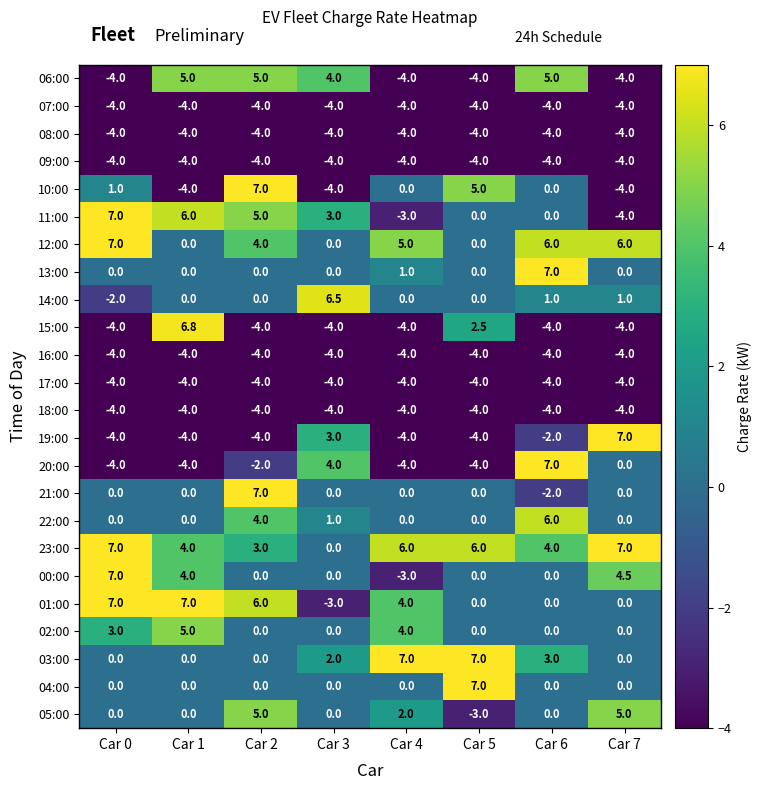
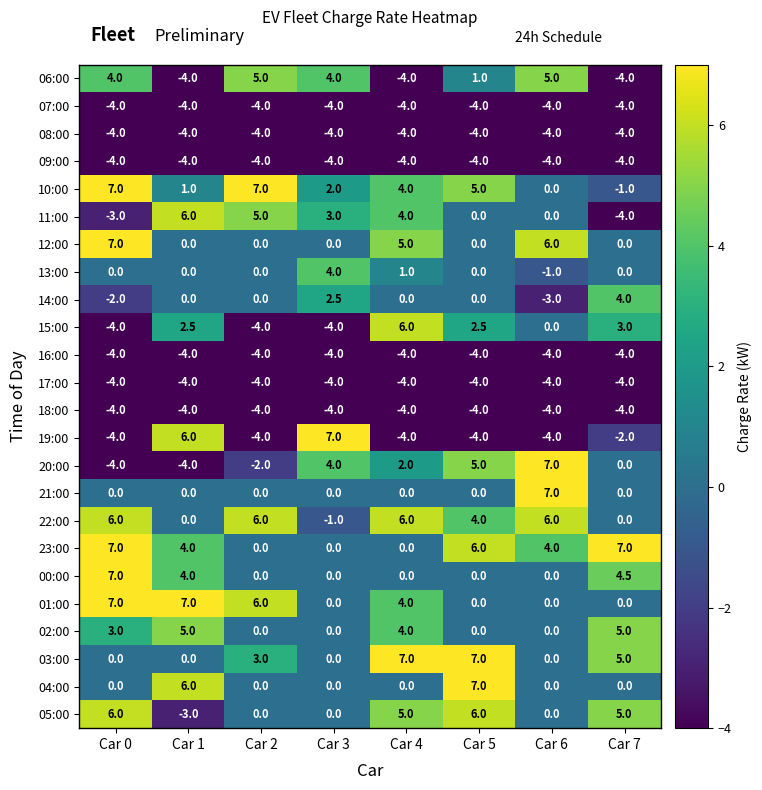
  {
    "06:00": {
-     "Car 0": -4.0,
-     "Car 1": 5.0,
+     "Car 0": 4.0,
+     "Car 1": -4.0,
      "Car 2": 5.0,
      "Car 3": 4.0,
      "Car 4": -4.0,
-     "Car 5": -4.0,
+     "Car 5": 1.0,
      "Car 6": 5.0,
      "Car 7": -4.0
    },
    "07:00": {
      "Car 0": -4.0,
      "Car 1": -4.0,
      "Car 2": -4.0,
      "Car 3": -4.0,
      "Car 4": -4.0,
      "Car 5": -4.0,
      "Car 6": -4.0,
      "Car 7": -4.0
    },
    "08:00": {
      "Car 0": -4.0,
      "Car 1": -4.0,
      "Car 2": -4.0,
      "Car 3": -4.0,
      "Car 4": -4.0,
      "Car 5": -4.0,
      "Car 6": -4.0,
      "Car 7": -4.0
    },
    "09:00": {
      "Car 0": -4.0,
      "Car 1": -4.0,
      "Car 2": -4.0,
      "Car 3": -4.0,
      "Car 4": -4.0,
      "Car 5": -4.0,
      "Car 6": -4.0,
      "Car 7": -4.0
    },
    "10:00": {
-     "Car 0": 1.0,
-     "Car 1": -4.0,
+     "Car 0": 7.0,
+     "Car 1": 1.0,
      "Car 2": 7.0,
-     "Car 3": -4.0,
-     "Car 4": 0.0,
+     "Car 3": 2.0,
+     "Car 4": 4.0,
      "Car 5": 5.0,
      "Car 6": 0.0,
-     "Car 7": -4.0
+     "Car 7": -1.0
    },
    "11:00": {
-     "Car 0": 7.0,
+     "Car 0": -3.0,
      "Car 1": 6.0,
      "Car 2": 5.0,
      "Car 3": 3.0,
-     "Car 4": -3.0,
+     "Car 4": 4.0,
      "Car 5": 0.0,
      "Car 6": 0.0,
      "Car 7": -4.0
    },
    "12:00": {
      "Car 0": 7.0,
      "Car 1": 0.0,
-     "Car 2": 4.0,
+     "Car 2": 0.0,
      "Car 3": 0.0,
      "Car 4": 5.0,
      "Car 5": 0.0,
      "Car 6": 6.0,
-     "Car 7": 6.0
+     "Car 7": 0.0
    },
    "13:00": {
      "Car 0": 0.0,
      "Car 1": 0.0,
      "Car 2": 0.0,
-     "Car 3": 0.0,
+     "Car 3": 4.0,
      "Car 4": 1.0,
      "Car 5": 0.0,
-     "Car 6": 7.0,
+     "Car 6": -1.0,
      "Car 7": 0.0
    },
    "14:00": {
      "Car 0": -2.0,
      "Car 1": 0.0,
      "Car 2": 0.0,
-     "Car 3": 6.5,
+     "Car 3": 2.5,
      "Car 4": 0.0,
      "Car 5": 0.0,
-     "Car 6": 1.0,
-     "Car 7": 1.0
+     "Car 6": -3.0,
+     "Car 7": 4.0
    },
    "15:00": {
      "Car 0": -4.0,
-     "Car 1": 6.8,
+     "Car 1": 2.5,
      "Car 2": -4.0,
      "Car 3": -4.0,
-     "Car 4": -4.0,
+     "Car 4": 6.0,
      "Car 5": 2.5,
-     "Car 6": -4.0,
-     "Car 7": -4.0
+     "Car 6": 0.0,
+     "Car 7": 3.0
    },
    "16:00": {
      "Car 0": -4.0,
      "Car 1": -4.0,
      "Car 2": -4.0,
      "Car 3": -4.0,
      "Car 4": -4.0,
      "Car 5": -4.0,
      "Car 6": -4.0,
      "Car 7": -4.0
    },
    "17:00": {
      "Car 0": -4.0,
      "Car 1": -4.0,
      "Car 2": -4.0,
      "Car 3": -4.0,
      "Car 4": -4.0,
      "Car 5": -4.0,
      "Car 6": -4.0,
      "Car 7": -4.0
    },
    "18:00": {
      "Car 0": -4.0,
      "Car 1": -4.0,
      "Car 2": -4.0,
      "Car 3": -4.0,
      "Car 4": -4.0,
      "Car 5": -4.0,
      "Car 6": -4.0,
      "Car 7": -4.0
    },
    "19:00": {
      "Car 0": -4.0,
-     "Car 1": -4.0,
+     "Car 1": 6.0,
      "Car 2": -4.0,
-     "Car 3": 3.0,
+     "Car 3": 7.0,
      "Car 4": -4.0,
      "Car 5": -4.0,
-     "Car 6": -2.0,
-     "Car 7": 7.0
+     "Car 6": -4.0,
+     "Car 7": -2.0
    },
    "20:00": {
      "Car 0": -4.0,
      "Car 1": -4.0,
      "Car 2": -2.0,
      "Car 3": 4.0,
-     "Car 4": -4.0,
-     "Car 5": -4.0,
+     "Car 4": 2.0,
+     "Car 5": 5.0,
      "Car 6": 7.0,
      "Car 7": 0.0
    },
    "21:00": {
      "Car 0": 0.0,
      "Car 1": 0.0,
-     "Car 2": 7.0,
+     "Car 2": 0.0,
      "Car 3": 0.0,
      "Car 4": 0.0,
      "Car 5": 0.0,
-     "Car 6": -2.0,
+     "Car 6": 7.0,
      "Car 7": 0.0
    },
    "22:00": {
-     "Car 0": 0.0,
+     "Car 0": 6.0,
      "Car 1": 0.0,
-     "Car 2": 4.0,
-     "Car 3": 1.0,
-     "Car 4": 0.0,
-     "Car 5": 0.0,
+     "Car 2": 6.0,
+     "Car 3": -1.0,
+     "Car 4": 6.0,
+     "Car 5": 4.0,
      "Car 6": 6.0,
      "Car 7": 0.0
    },
    "23:00": {
      "Car 0": 7.0,
      "Car 1": 4.0,
-     "Car 2": 3.0,
+     "Car 2": 0.0,
      "Car 3": 0.0,
-     "Car 4": 6.0,
+     "Car 4": 0.0,
      "Car 5": 6.0,
      "Car 6": 4.0,
      "Car 7": 7.0
    },
    "00:00": {
      "Car 0": 7.0,
      "Car 1": 4.0,
      "Car 2": 0.0,
      "Car 3": 0.0,
-     "Car 4": -3.0,
+     "Car 4": 0.0,
      "Car 5": 0.0,
      "Car 6": 0.0,
      "Car 7": 4.5
    },
    "01:00": {
      "Car 0": 7.0,
      "Car 1": 7.0,
      "Car 2": 6.0,
-     "Car 3": -3.0,
+     "Car 3": 0.0,
      "Car 4": 4.0,
      "Car 5": 0.0,
      "Car 6": 0.0,
      "Car 7": 0.0
    },
    "02:00": {
      "Car 0": 3.0,
      "Car 1": 5.0,
      "Car 2": 0.0,
      "Car 3": 0.0,
      "Car 4": 4.0,
      "Car 5": 0.0,
      "Car 6": 0.0,
-     "Car 7": 0.0
+     "Car 7": 5.0
    },
    "03:00": {
      "Car 0": 0.0,
      "Car 1": 0.0,
-     "Car 2": 0.0,
-     "Car 3": 2.0,
+     "Car 2": 3.0,
+     "Car 3": 0.0,
      "Car 4": 7.0,
      "Car 5": 7.0,
-     "Car 6": 3.0,
-     "Car 7": 0.0
+     "Car 6": 0.0,
+     "Car 7": 5.0
    },
    "04:00": {
      "Car 0": 0.0,
-     "Car 1": 0.0,
+     "Car 1": 6.0,
      "Car 2": 0.0,
      "Car 3": 0.0,
      "Car 4": 0.0,
      "Car 5": 7.0,
      "Car 6": 0.0,
      "Car 7": 0.0
    },
    "05:00": {
-     "Car 0": 0.0,
-     "Car 1": 0.0,
-     "Car 2": 5.0,
+     "Car 0": 6.0,
+     "Car 1": -3.0,
+     "Car 2": 0.0,
      "Car 3": 0.0,
-     "Car 4": 2.0,
-     "Car 5": -3.0,
+     "Car 4": 5.0,
+     "Car 5": 6.0,
      "Car 6": 0.0,
      "Car 7": 5.0
    }
  }
